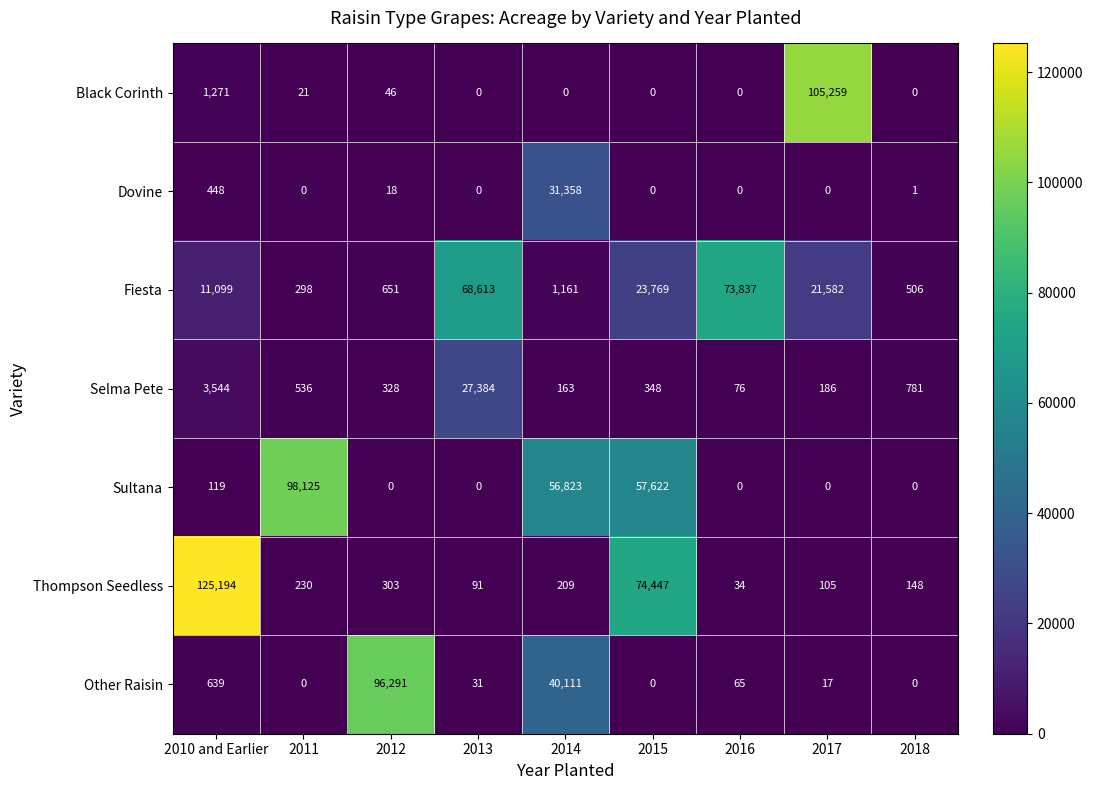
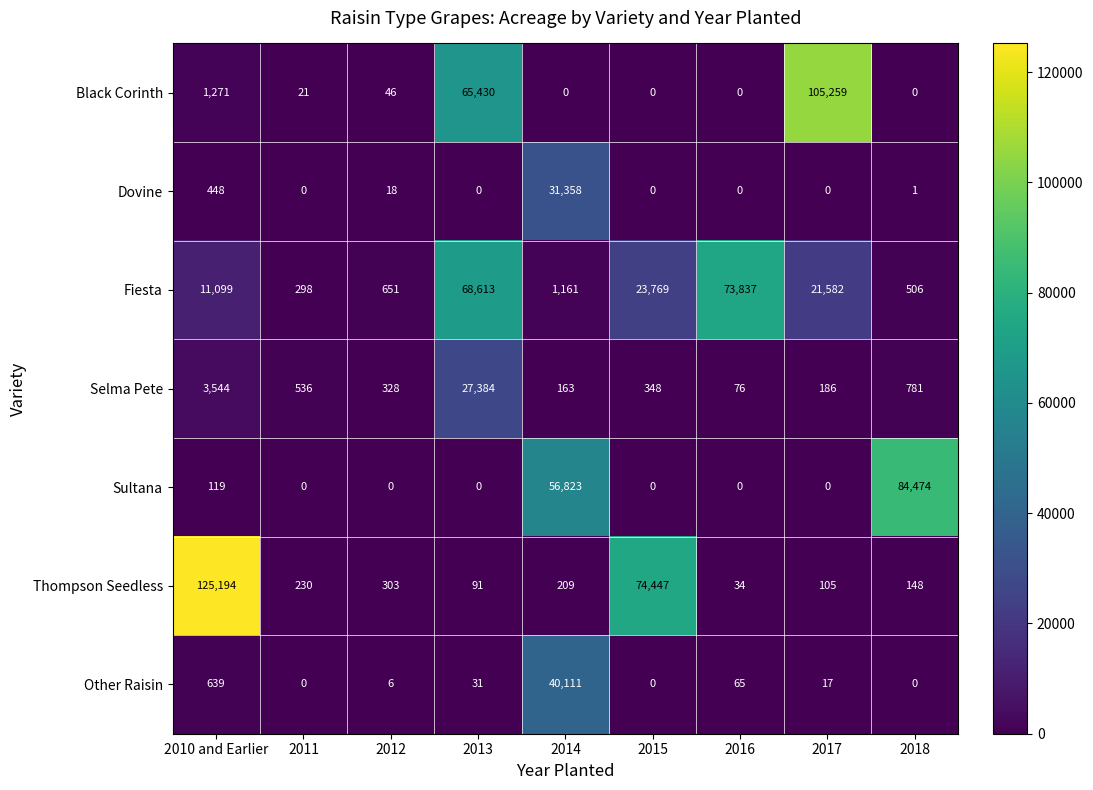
  {
    "Black Corinth": {
      "2010 and Earlier": "1,271",
      "2011": "21",
      "2012": "46",
-     "2013": "0",
+     "2013": "65,430",
      "2014": "0",
      "2015": "0",
      "2016": "0",
      "2017": "105,259",
      "2018": "0"
    },
    "Dovine": {
      "2010 and Earlier": "448",
      "2011": "0",
      "2012": "18",
      "2013": "0",
      "2014": "31,358",
      "2015": "0",
      "2016": "0",
      "2017": "0",
      "2018": "1"
    },
    "Fiesta": {
      "2010 and Earlier": "11,099",
      "2011": "298",
      "2012": "651",
      "2013": "68,613",
      "2014": "1,161",
      "2015": "23,769",
      "2016": "73,837",
      "2017": "21,582",
      "2018": "506"
    },
    "Selma Pete": {
      "2010 and Earlier": "3,544",
      "2011": "536",
      "2012": "328",
      "2013": "27,384",
      "2014": "163",
      "2015": "348",
      "2016": "76",
      "2017": "186",
      "2018": "781"
    },
    "Sultana": {
      "2010 and Earlier": "119",
-     "2011": "98,125",
+     "2011": "0",
      "2012": "0",
      "2013": "0",
      "2014": "56,823",
-     "2015": "57,622",
+     "2015": "0",
      "2016": "0",
      "2017": "0",
-     "2018": "0"
+     "2018": "84,474"
    },
    "Thompson Seedless": {
      "2010 and Earlier": "125,194",
      "2011": "230",
      "2012": "303",
      "2013": "91",
      "2014": "209",
      "2015": "74,447",
      "2016": "34",
      "2017": "105",
      "2018": "148"
    },
    "Other Raisin": {
      "2010 and Earlier": "639",
      "2011": "0",
-     "2012": "96,291",
+     "2012": "6",
      "2013": "31",
      "2014": "40,111",
      "2015": "0",
      "2016": "65",
      "2017": "17",
      "2018": "0"
    }
  }
